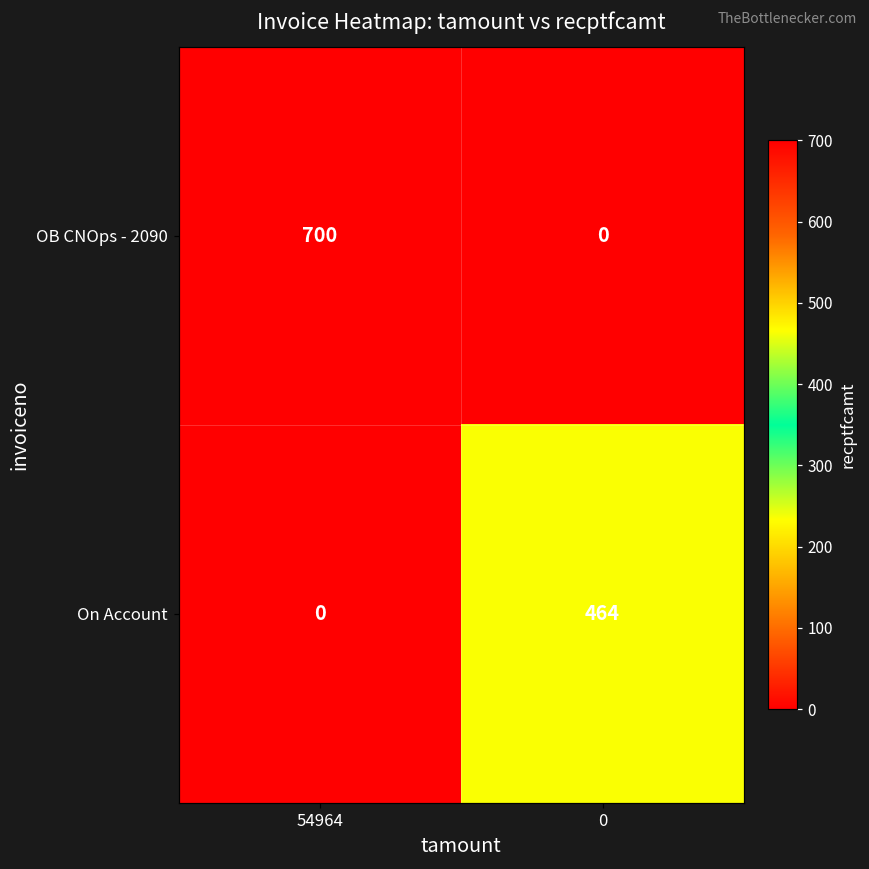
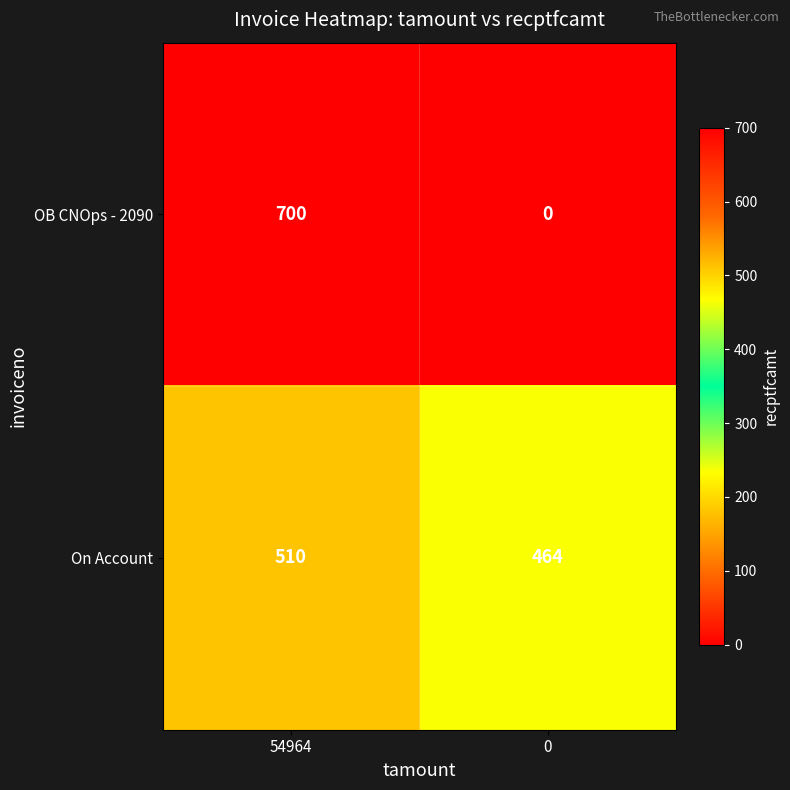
  {
    "OB CNOps - 2090": {
      "54964": 700,
      "0": 0
    },
    "On Account": {
-     "54964": 0,
+     "54964": 510,
      "0": 464
    }
  }
